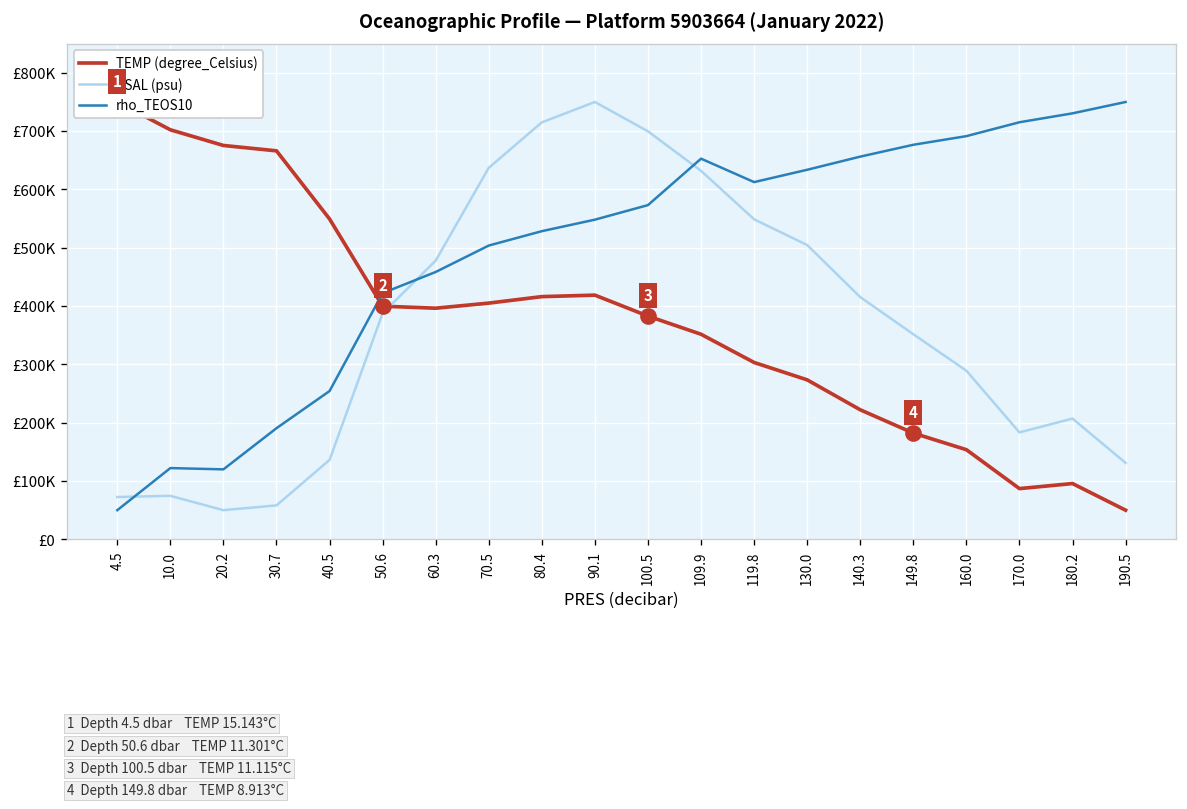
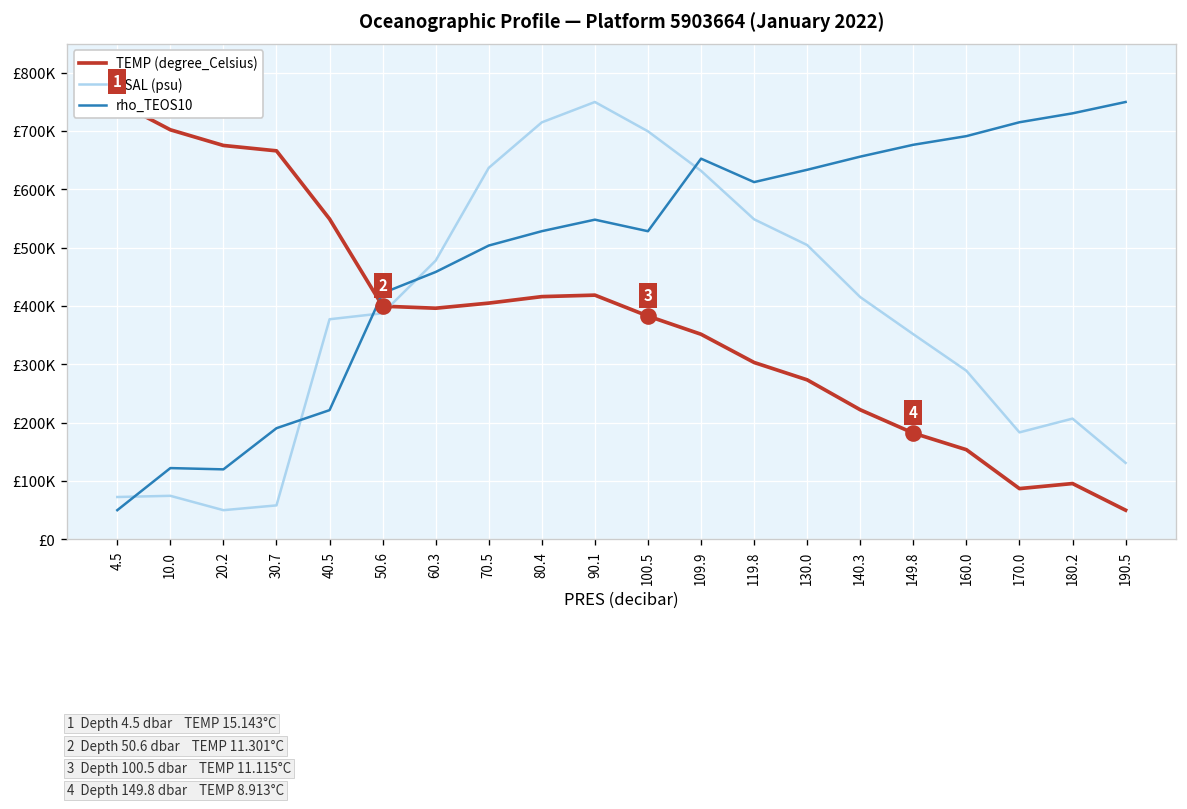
  {
    "PSAL (psu)": {
      "4.5": "£70000",
      "10.0": "£70000",
      "20.2": "£50000",
      "30.7": "£60000",
-     "40.5": "£140000",
+     "40.5": "£380000",
      "50.6": "£390000",
      "60.3": "£480000",
      "70.5": "£640000",
      "80.4": "£720000",
      "90.1": "£750000",
      "100.5": "£700000",
      "109.9": "£630000",
      "119.8": "£550000",
      "130.0": "£500000",
      "140.3": "£420000",
      "149.8": "£350000",
      "160.0": "£290000",
      "170.0": "£180000",
      "180.2": "£210000",
      "190.5": "£130000"
    },
    "rho_TEOS10": {
      "4.5": "£50000",
      "10.0": "£120000",
      "20.2": "£120000",
      "30.7": "£190000",
-     "40.5": "£250000",
+     "40.5": "£220000",
      "60.3": "£460000",
      "70.5": "£500000",
      "80.4": "£530000",
      "90.1": "£550000",
-     "100.5": "£570000",
+     "100.5": "£530000",
      "109.9": "£650000",
      "119.8": "£610000",
      "130.0": "£630000",
      "140.3": "£660000",
      "149.8": "£680000",
      "160.0": "£690000",
      "170.0": "£720000",
      "180.2": "£730000",
      "190.5": "£750000"
    }
  }
